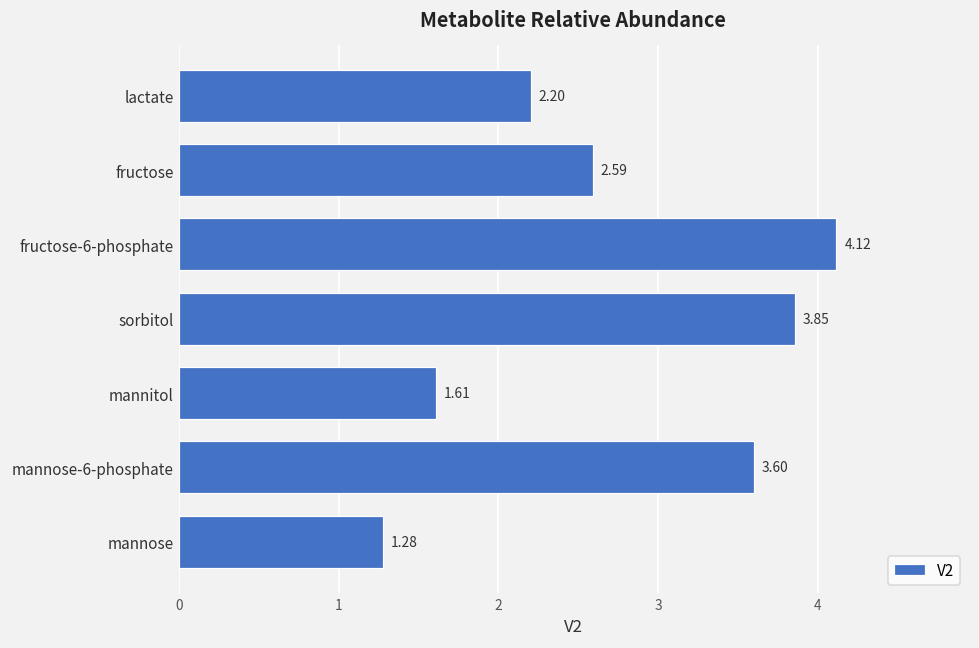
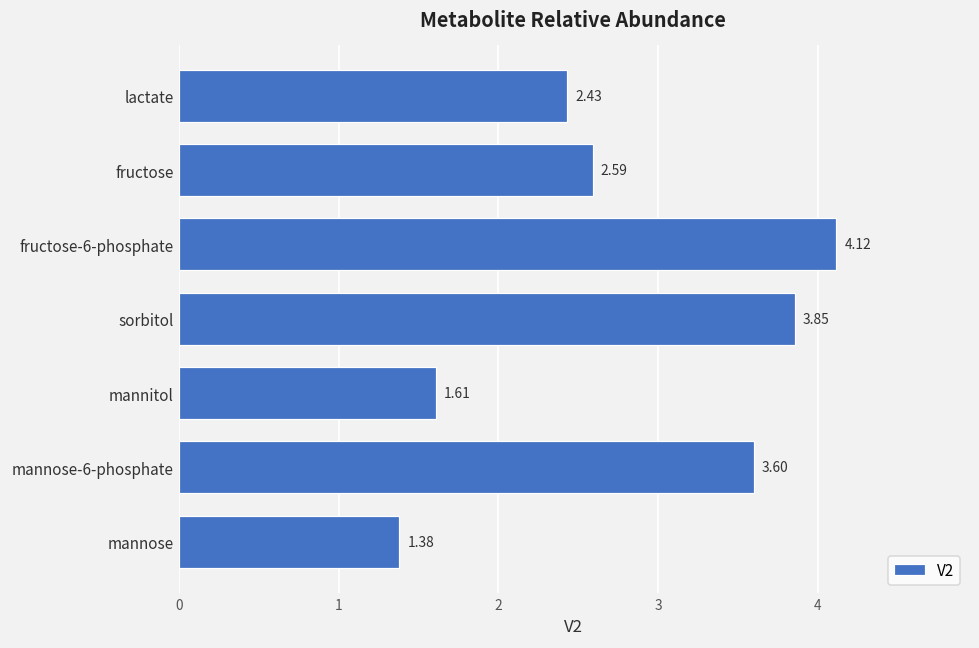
  {
-   "lactate": 2.20,
+   "lactate": 2.43,
    "fructose": 2.59,
    "fructose-6-phosphate": 4.12,
    "sorbitol": 3.85,
    "mannitol": 1.61,
    "mannose-6-phosphate": 3.60,
-   "mannose": 1.28
+   "mannose": 1.38
  }
